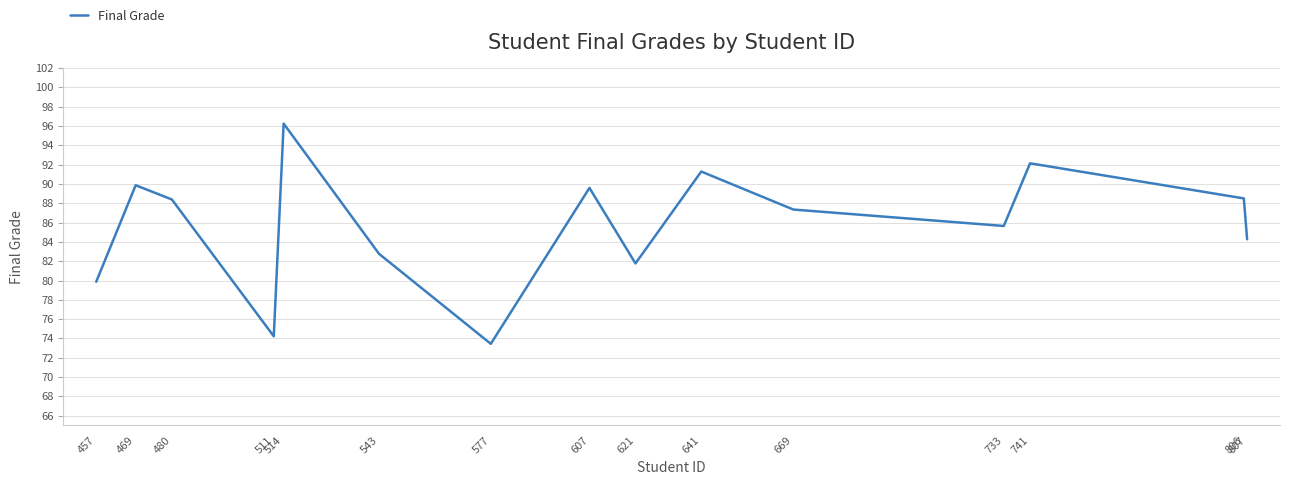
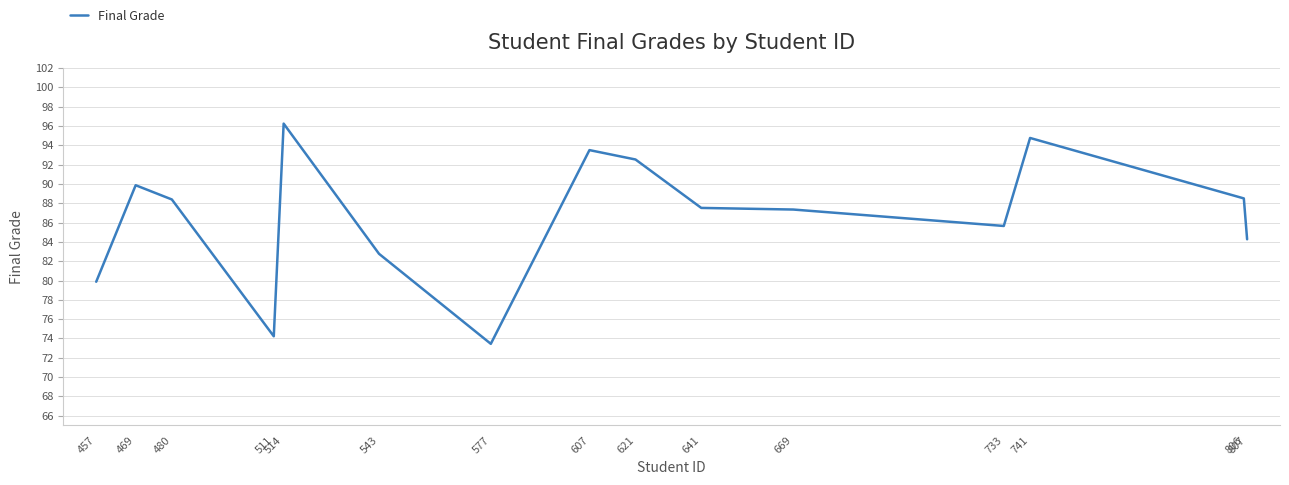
  {
    "457": 80,
    "469": 90,
    "480": 88,
    "511": 74,
    "514": 96,
    "543": 83,
    "577": 73,
-   "607": 90,
-   "621": 82,
-   "641": 91,
+   "607": 94,
+   "621": 93,
+   "641": 88,
    "669": 87,
    "733": 86,
-   "741": 92,
+   "741": 95,
    "806": 89,
    "807": 84
  }
